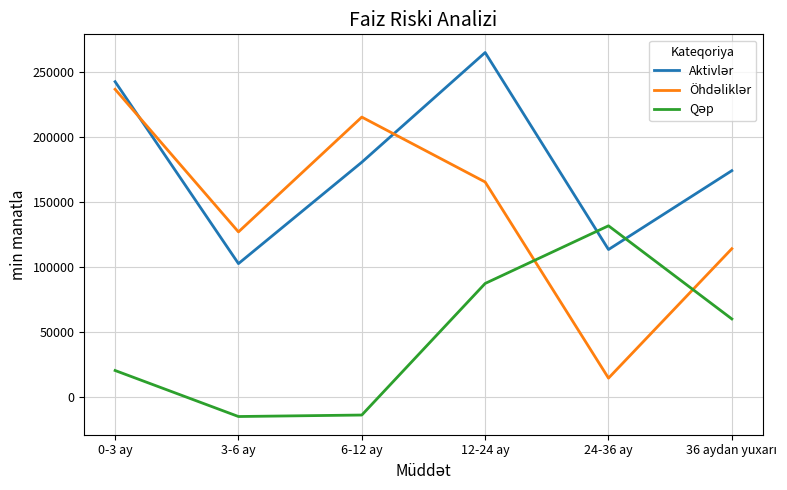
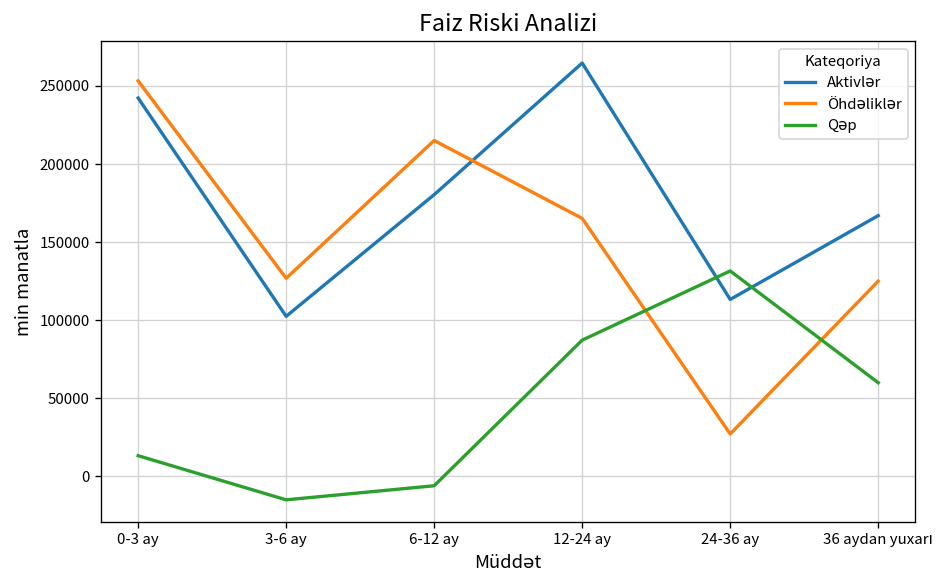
  {
    "Aktivlər": {
      "0-3 ay": 242000,
      "3-6 ay": 102000,
      "6-12 ay": 180000,
      "12-24 ay": 265000,
      "24-36 ay": 113000,
-     "36 aydan yuxarı": 174000
+     "36 aydan yuxarı": 167000
    },
    "Öhdəliklər": {
-     "0-3 ay": 236000,
+     "0-3 ay": 253000,
      "3-6 ay": 127000,
      "6-12 ay": 215000,
      "12-24 ay": 165000,
-     "24-36 ay": 14000,
-     "36 aydan yuxarı": 114000
+     "24-36 ay": 27000,
+     "36 aydan yuxarı": 125000
    },
    "Qəp": {
-     "0-3 ay": 20000,
+     "0-3 ay": 13000,
      "3-6 ay": -15000,
-     "6-12 ay": -14000,
+     "6-12 ay": -6000,
      "12-24 ay": 87000,
      "24-36 ay": 132000,
      "36 aydan yuxarı": 60000
    }
  }
